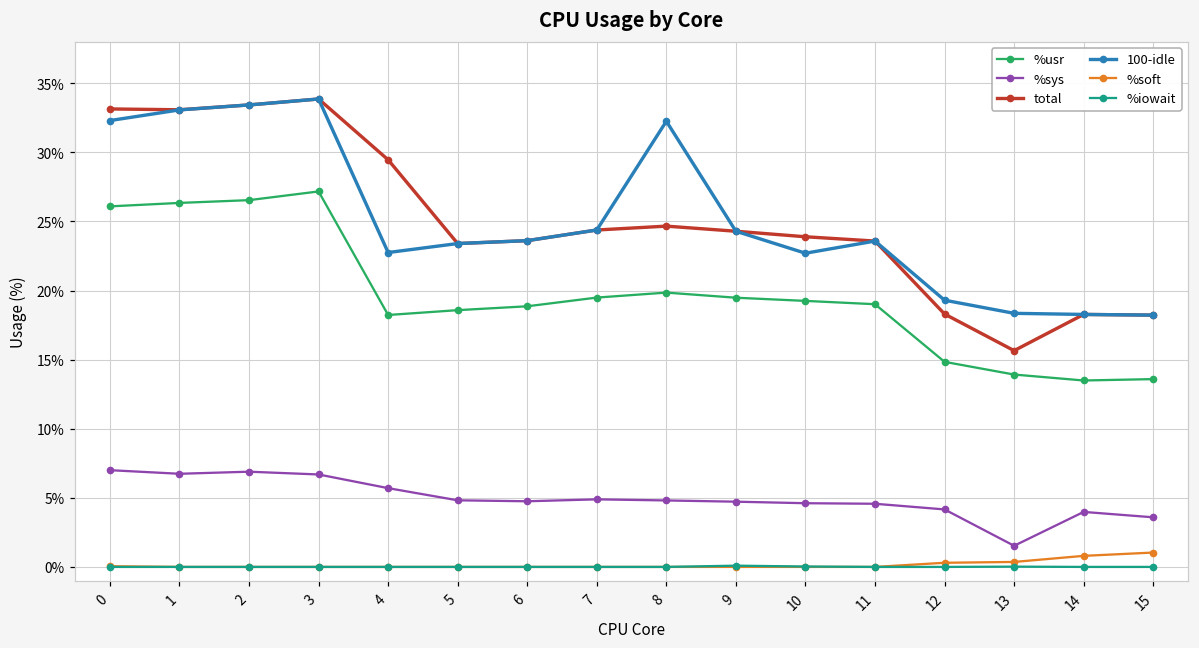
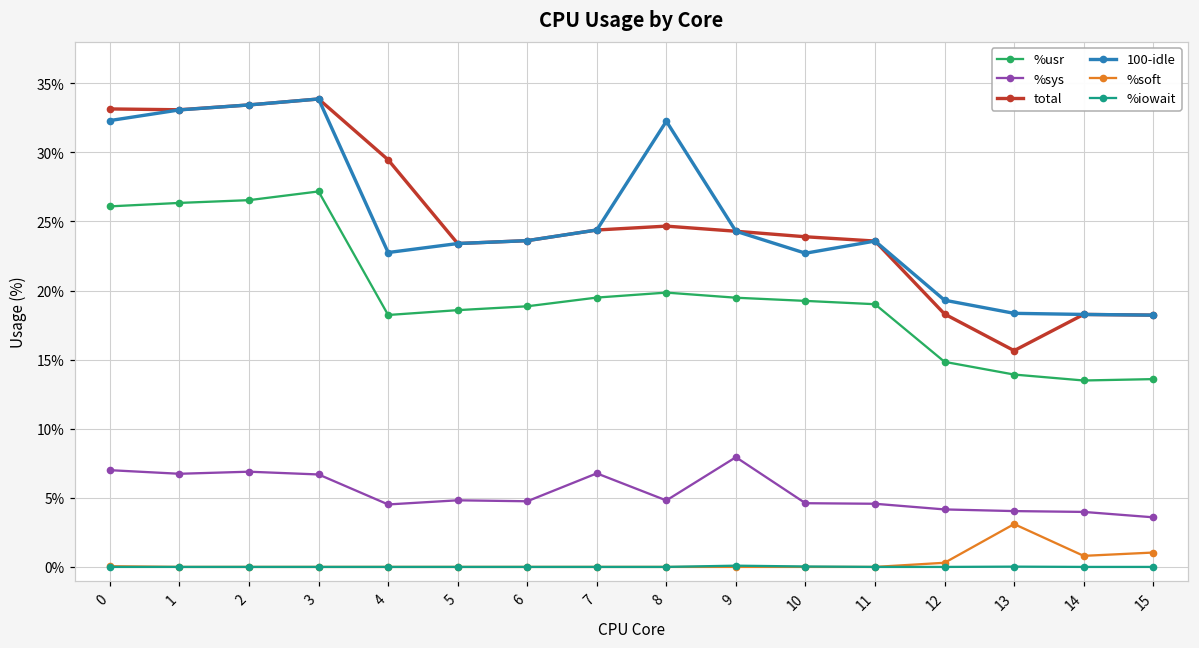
  {
    "%sys": {
      "0": "7.0%",
      "1": "6.7%",
      "2": "6.9%",
      "3": "6.7%",
-     "4": "5.7%",
+     "4": "4.5%",
      "5": "4.8%",
      "6": "4.8%",
-     "7": "4.9%",
+     "7": "6.8%",
      "8": "4.8%",
-     "9": "4.7%",
+     "9": "7.9%",
      "10": "4.6%",
      "11": "4.6%",
      "12": "4.2%",
-     "13": "1.5%",
+     "13": "4.0%",
      "14": "4.0%",
      "15": "3.6%"
    },
    "total": {
      "0": "33.1%",
      "4": "29.5%",
      "8": "24.7%",
      "10": "23.9%",
      "12": "18.3%",
      "13": "15.7%"
    },
    "100-idle": {
      "0": "32.3%",
      "4": "22.8%",
      "8": "32.3%",
      "10": "22.7%",
      "12": "19.3%",
      "13": "18.4%"
    },
    "%soft": {
      "12": "0.3%",
-     "13": "0.4%",
+     "13": "3.1%",
      "14": "0.8%",
      "15": "1.0%"
    }
  }
